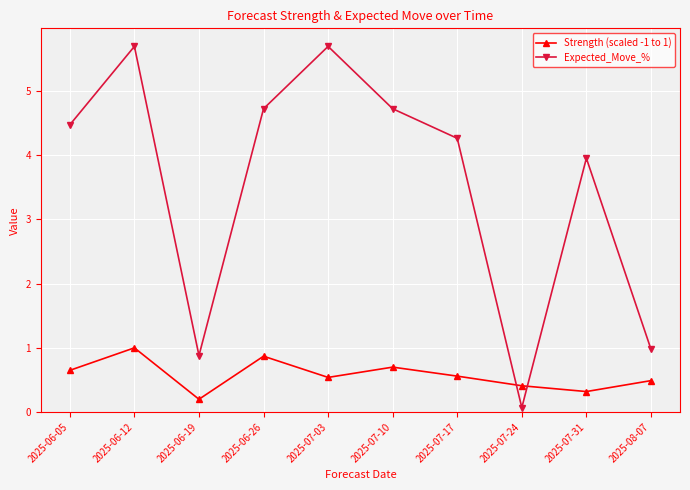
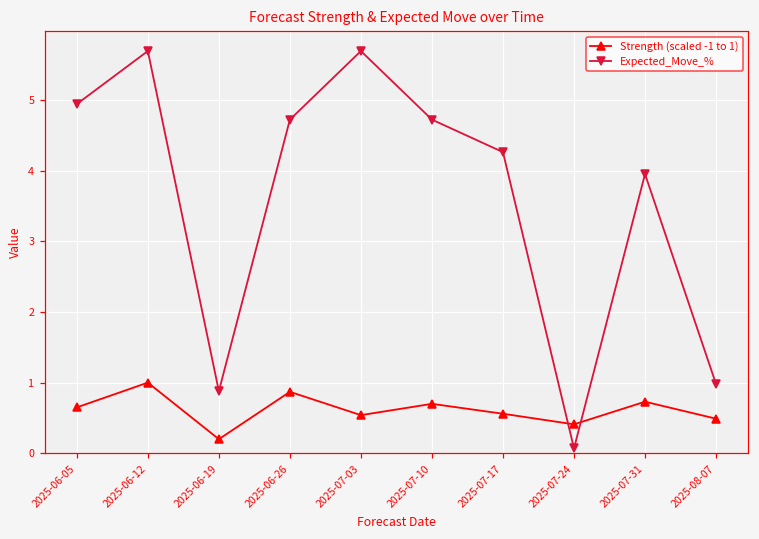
  {
    "Strength (scaled -1 to 1)": {
      "2025-06-05": 0.7,
      "2025-06-12": 1.0,
      "2025-06-19": 0.2,
      "2025-06-26": 0.9,
      "2025-07-03": 0.5,
      "2025-07-10": 0.7,
      "2025-07-17": 0.6,
      "2025-07-24": 0.4,
-     "2025-07-31": 0.3,
+     "2025-07-31": 0.7,
      "2025-08-07": 0.5
    },
    "Expected_Move_%": {
-     "2025-06-05": 4.5,
+     "2025-06-05": 4.9,
      "2025-06-12": 5.7,
      "2025-06-19": 0.9,
      "2025-06-26": 4.7,
      "2025-07-03": 5.7,
      "2025-07-10": 4.7,
      "2025-07-17": 4.3,
      "2025-07-24": 0.1,
      "2025-07-31": 4.0,
      "2025-08-07": 1.0
    }
  }
